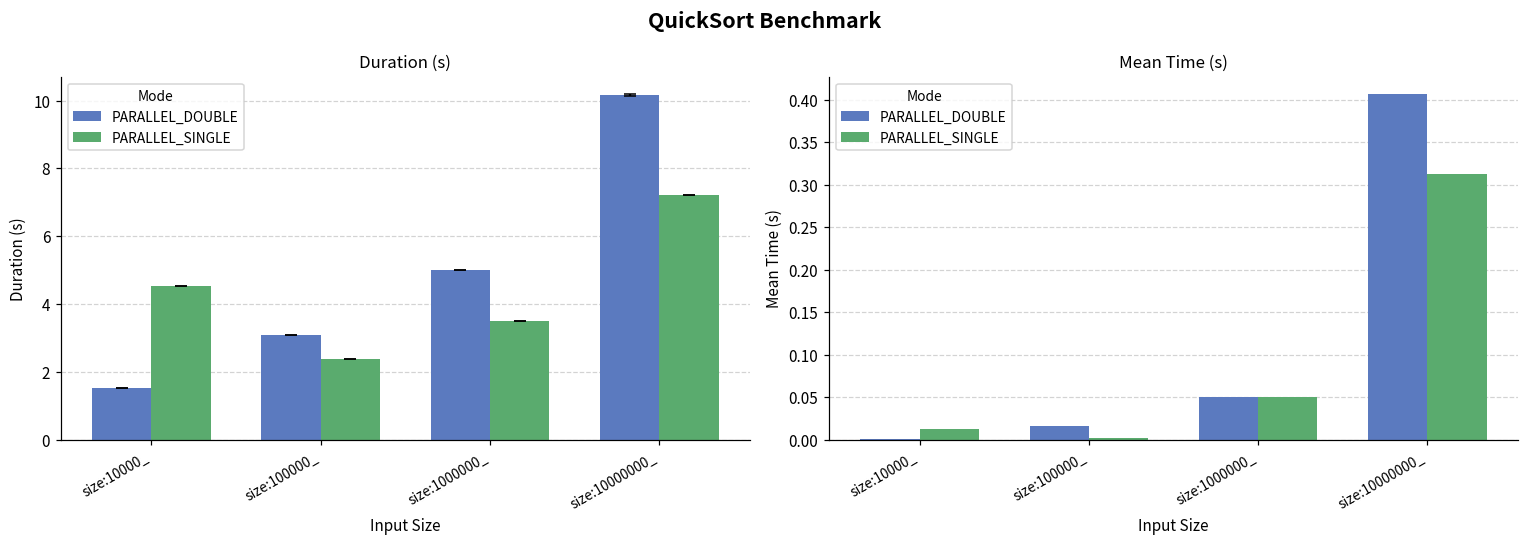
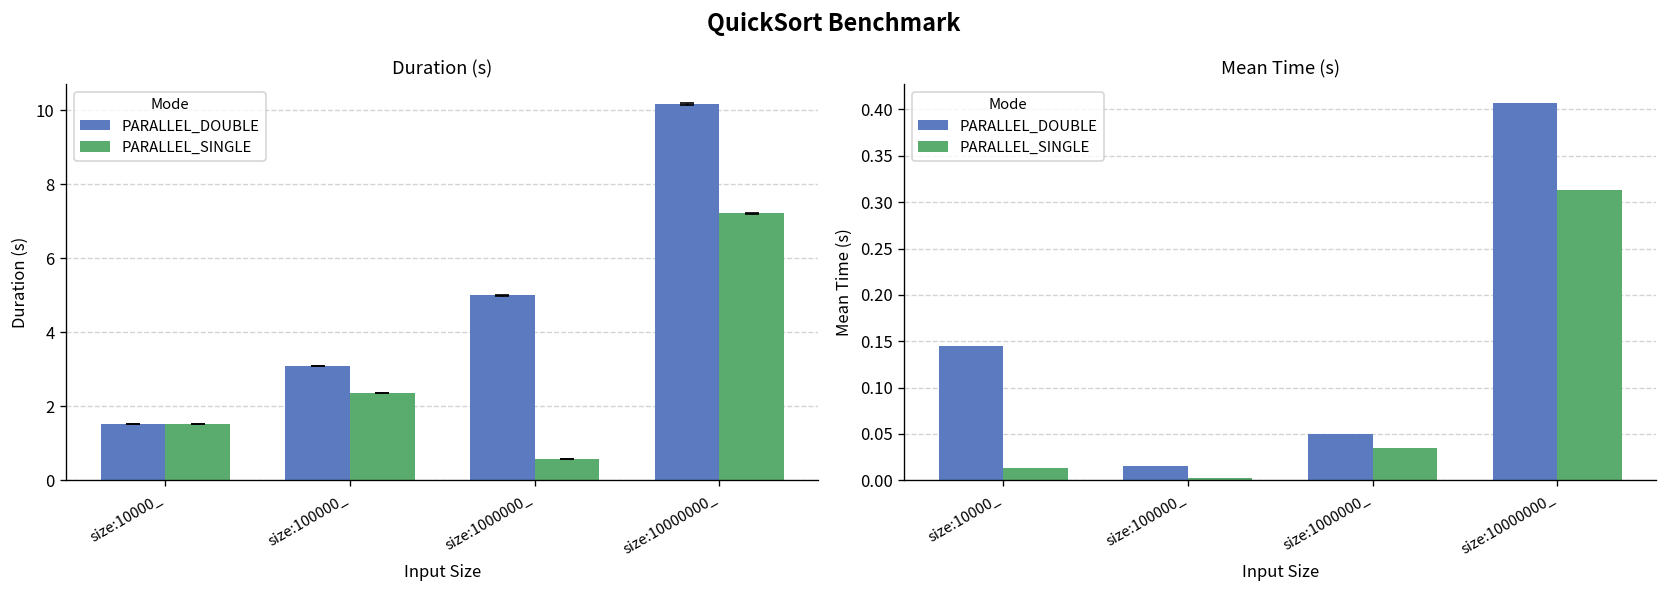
  {
    "Duration (s)": {
      "PARALLEL_DOUBLE": {
        "size:10000_": 1.5,
        "size:100000_": 3.1,
        "size:1000000_": 5.0,
        "size:10000000_": 10.2
      },
      "PARALLEL_SINGLE": {
-       "size:10000_": 4.5,
+       "size:10000_": 1.5,
        "size:100000_": 2.4,
-       "size:1000000_": 3.5,
+       "size:1000000_": 0.6,
        "size:10000000_": 7.2
      }
    },
    "Mean Time (s)": {
      "PARALLEL_DOUBLE": {
-       "size:10000_": 0.00,
+       "size:10000_": 0.14,
        "size:100000_": 0.02,
        "size:1000000_": 0.05,
        "size:10000000_": 0.41
      },
      "PARALLEL_SINGLE": {
        "size:10000_": 0.01,
-       "size:1000000_": 0.05,
+       "size:1000000_": 0.03,
        "size:10000000_": 0.31
      }
    }
  }
